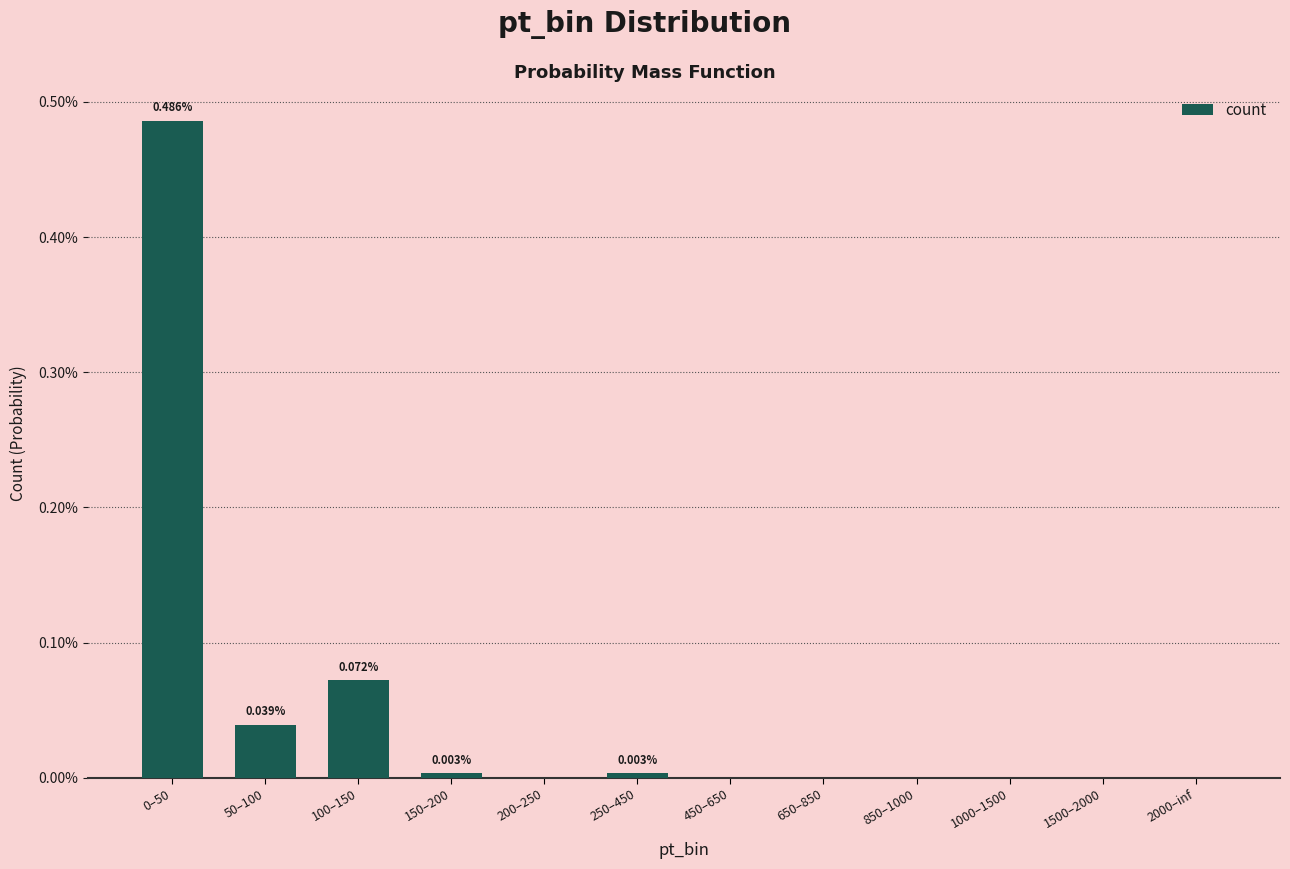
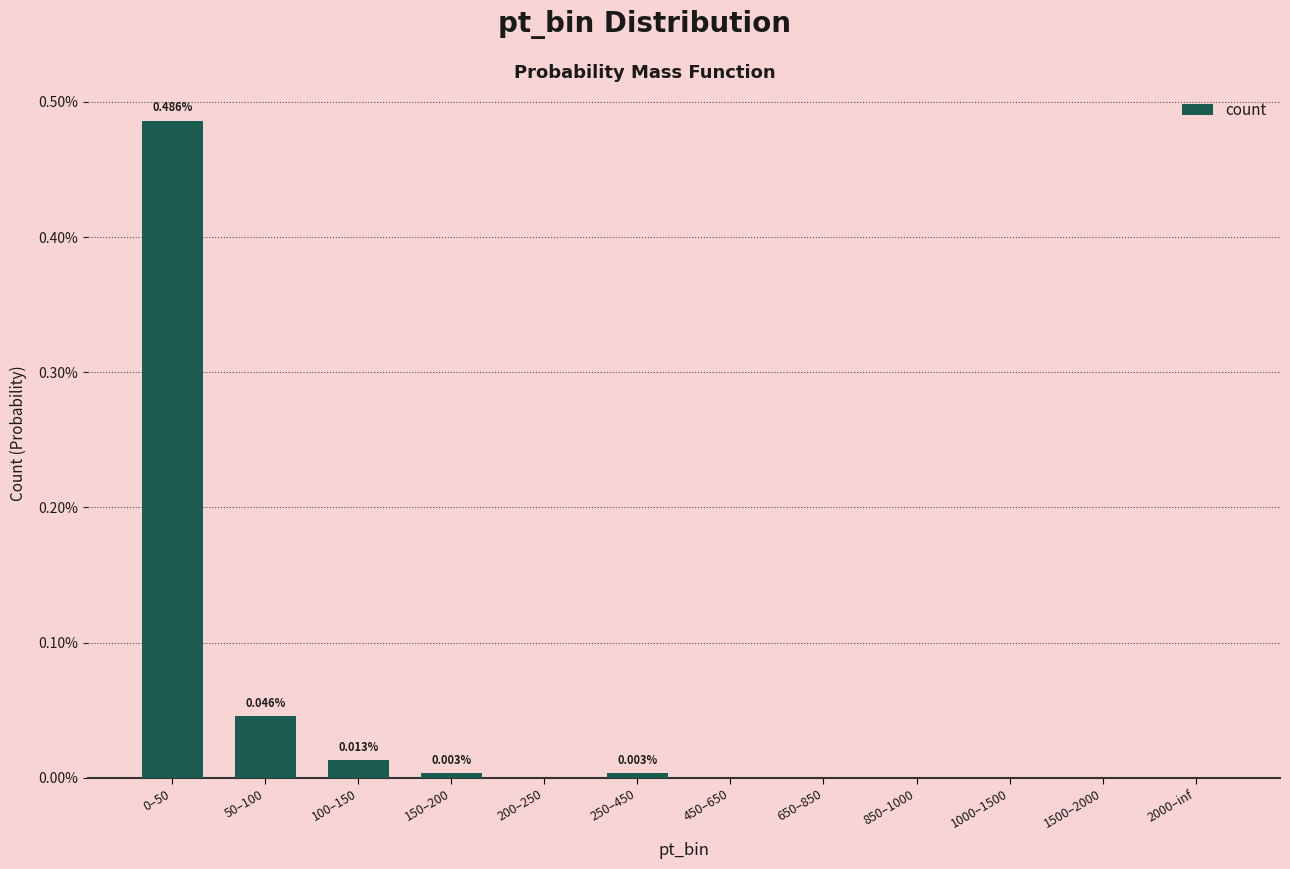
  {
    "0–50": "0.486%",
-   "50–100": "0.039%",
-   "100–150": "0.072%",
+   "50–100": "0.046%",
+   "100–150": "0.013%",
    "150–200": "0.003%",
    "250–450": "0.003%"
  }
